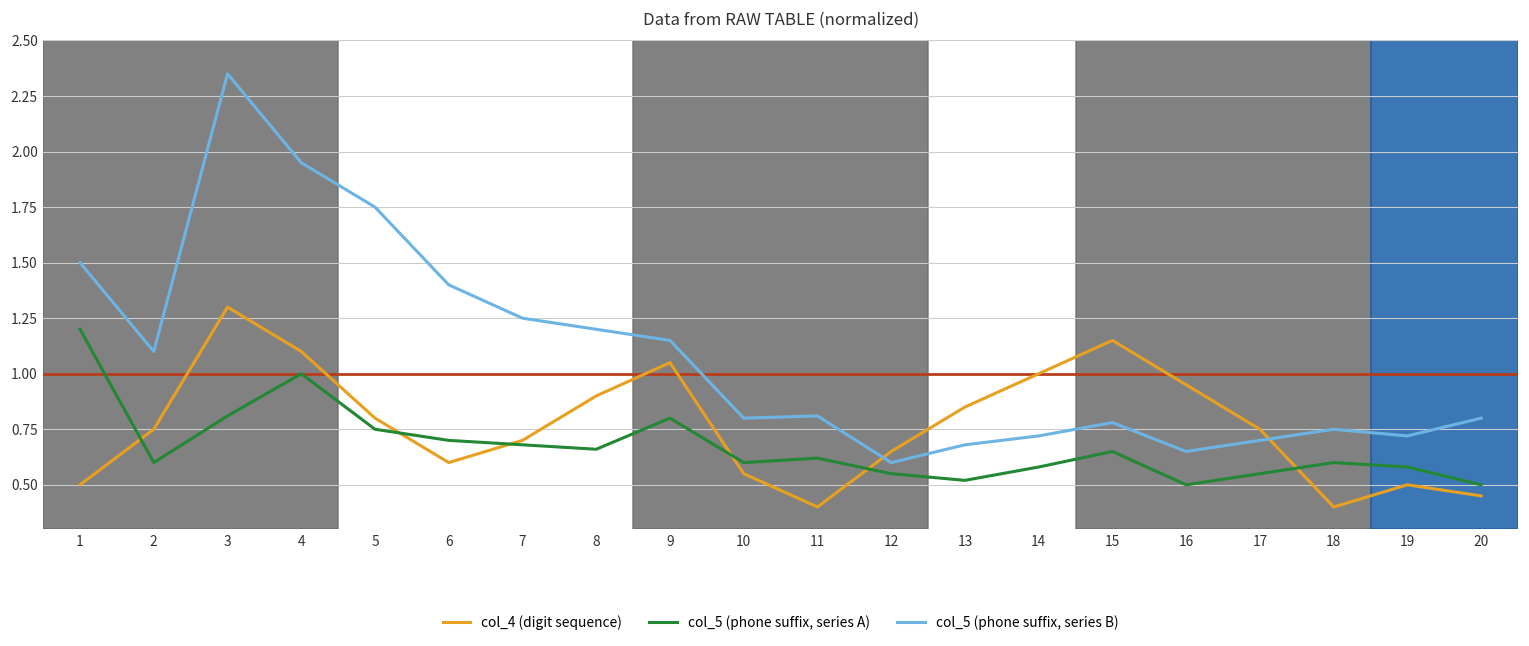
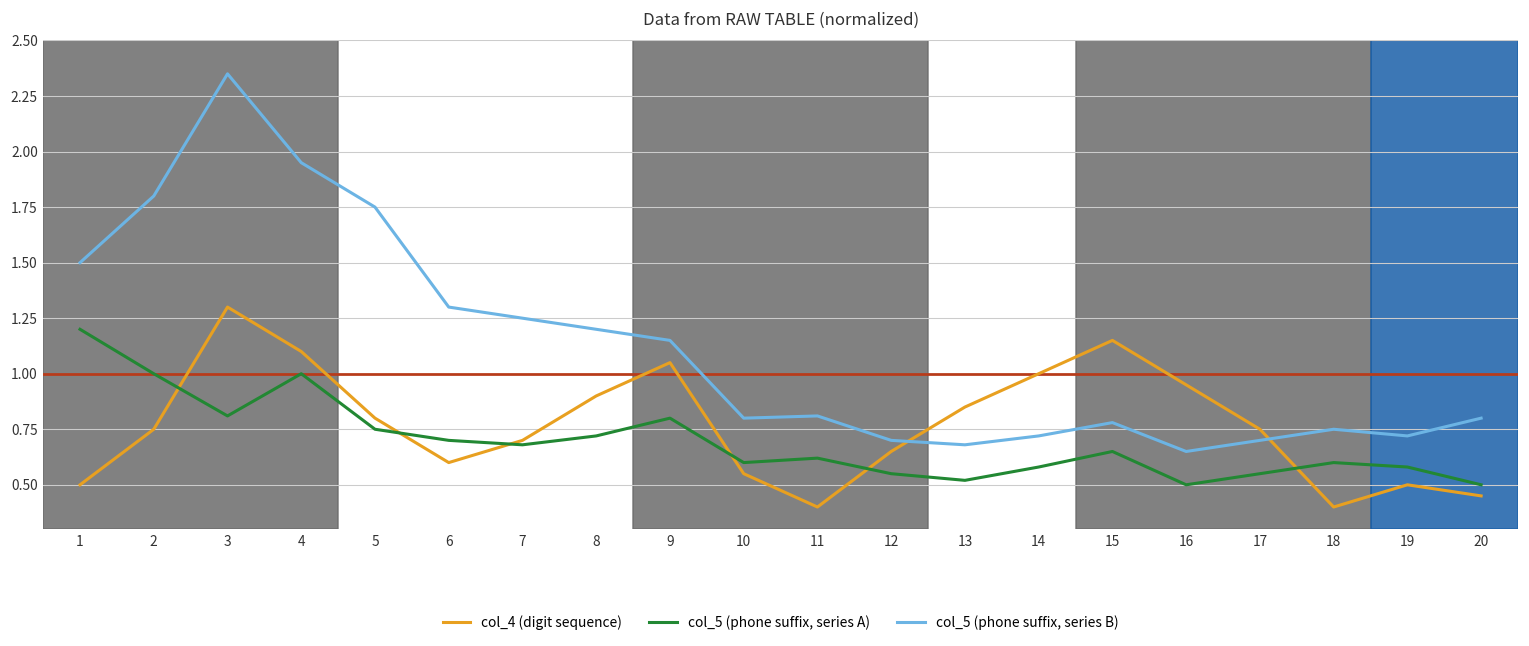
  {
    "col_4 (digit sequence)": {
      "1": 0.50,
      "2": 0.75,
      "3": 1.30,
      "4": 1.10,
      "5": 0.80,
      "6": 0.60,
      "7": 0.70,
      "8": 0.90,
      "9": 1.05,
      "10": 0.55,
      "11": 0.40,
      "12": 0.65,
      "13": 0.85,
      "14": 1.00,
      "15": 1.15,
      "16": 0.95,
      "17": 0.75,
      "18": 0.40,
      "19": 0.50,
      "20": 0.45
    },
    "col_5 (phone suffix, series A)": {
      "1": 1.20,
-     "2": 0.6,
+     "2": 1.0,
      "3": 0.81,
      "4": 1.00,
      "5": 0.75,
      "6": 0.70,
      "7": 0.68,
-     "8": 0.66,
+     "8": 0.72,
      "9": 0.80,
      "10": 0.60,
      "11": 0.62,
      "12": 0.55,
      "13": 0.52,
      "14": 0.58,
      "15": 0.65,
      "16": 0.50,
      "17": 0.55,
      "18": 0.60,
      "19": 0.58,
      "20": 0.50
    },
    "col_5 (phone suffix, series B)": {
      "1": 1.5,
-     "2": 1.1,
+     "2": 1.8,
      "3": 2.35,
      "4": 1.95,
      "5": 1.75,
-     "6": 1.4,
+     "6": 1.3,
      "7": 1.25,
      "8": 1.2,
      "9": 1.15,
      "10": 0.8,
      "11": 0.8,
-     "12": 0.6,
+     "12": 0.7,
      "13": 0.68,
      "14": 0.72,
      "15": 0.78,
      "16": 0.65,
      "17": 0.7,
      "18": 0.75,
      "19": 0.72,
      "20": 0.8
    }
  }
